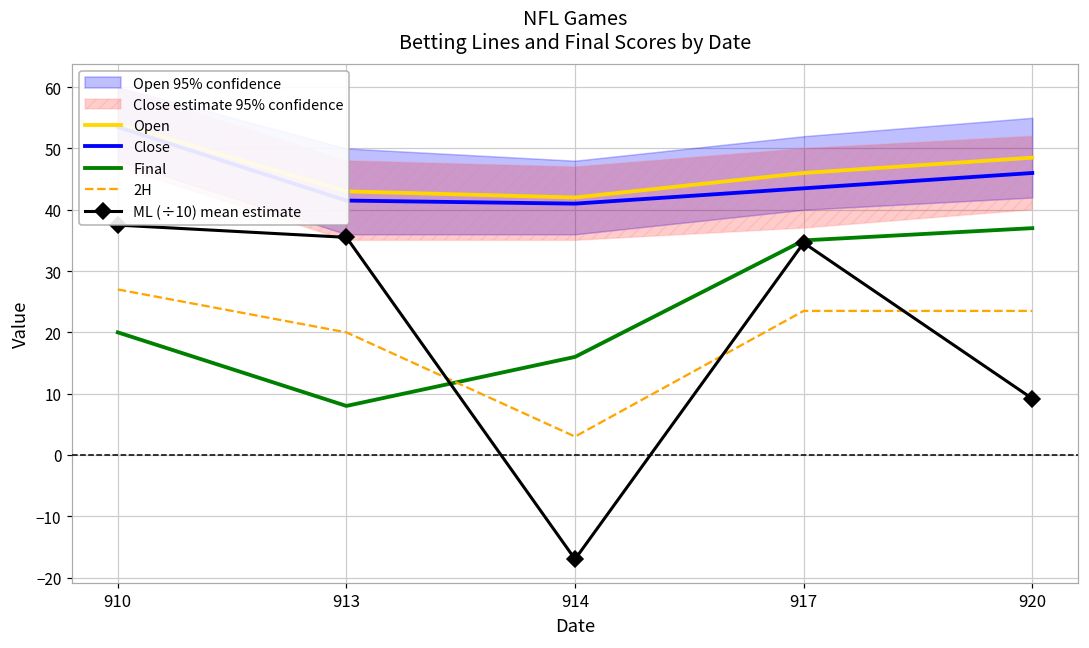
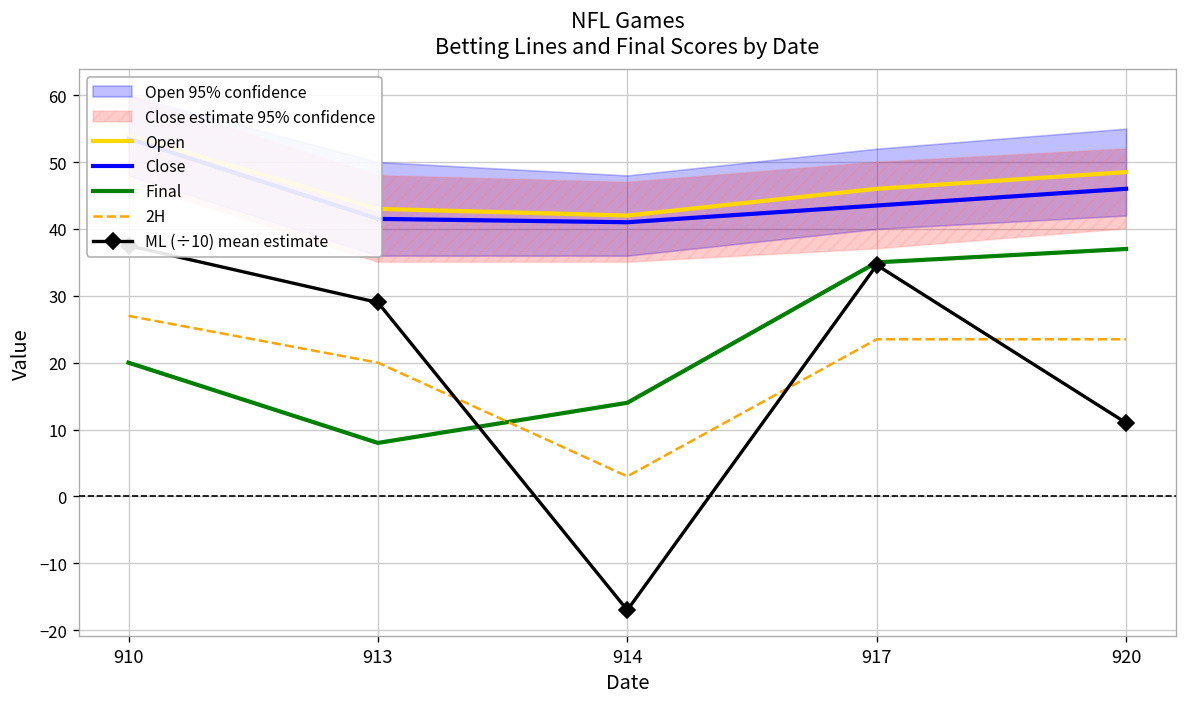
  {
    "Final": {
      "910": 20,
      "913": 8,
-     "914": 16,
+     "914": 14,
      "920": 37
    },
    "ML (÷10) mean estimate": {
-     "913": 36,
+     "913": 29,
      "914": -17,
-     "920": 9
+     "920": 11
    }
  }
